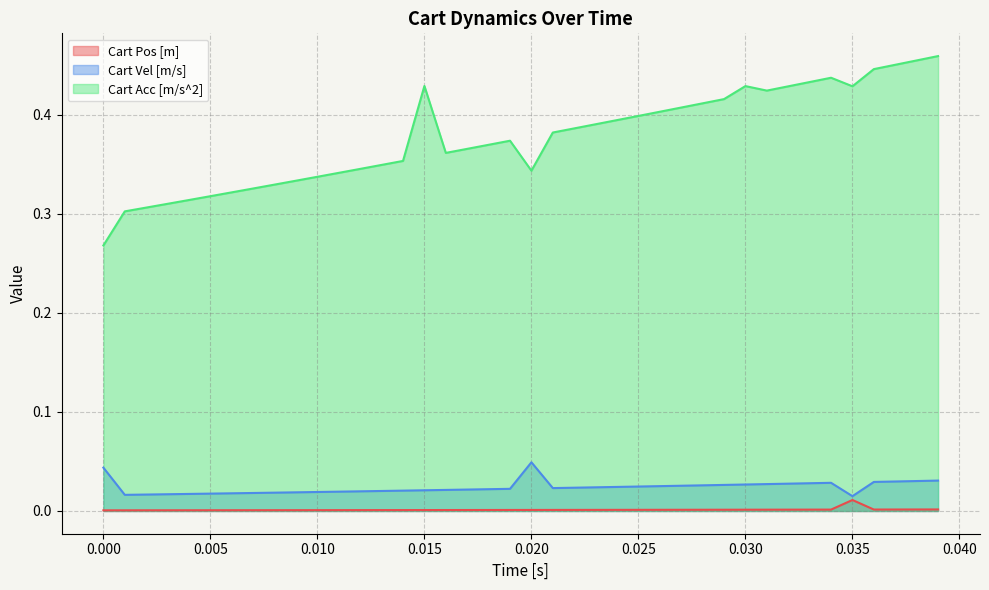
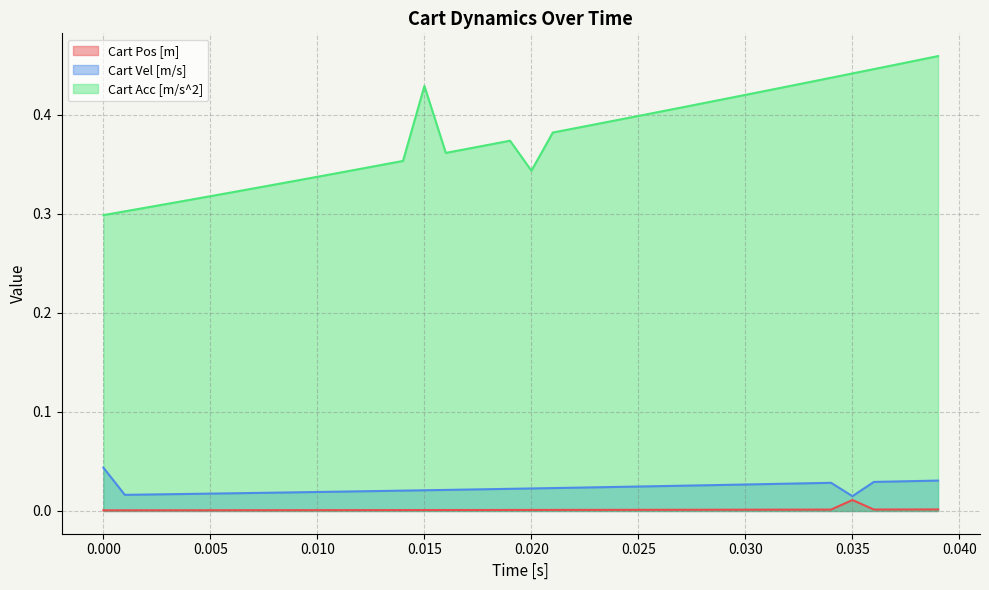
  {
    "Cart Pos [m]": {
      "0.000": 0.00,
      "0.005": 0.00,
      "0.010": 0.00,
      "0.015": 0.00,
      "0.020": 0.00,
      "0.025": 0.00,
      "0.030": 0.00,
      "0.035": 0.01
    },
    "Cart Vel [m/s]": {
      "0.000": 0.04,
      "0.005": 0.02,
      "0.010": 0.02,
      "0.015": 0.02,
-     "0.020": 0.05,
+     "0.020": 0.02,
      "0.025": 0.02,
      "0.030": 0.03,
      "0.035": 0.01
    },
    "Cart Acc [m/s^2]": {
-     "0.000": 0.27,
+     "0.000": 0.30,
      "0.005": 0.32,
      "0.010": 0.34,
      "0.015": 0.43,
      "0.020": 0.34,
      "0.025": 0.40,
-     "0.030": 0.43,
-     "0.035": 0.43
+     "0.030": 0.42,
+     "0.035": 0.44
    }
  }
